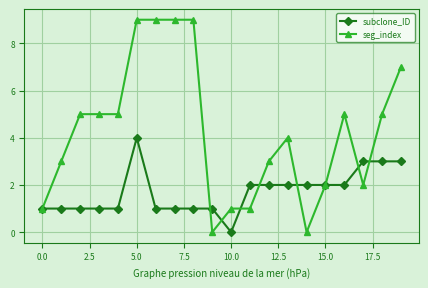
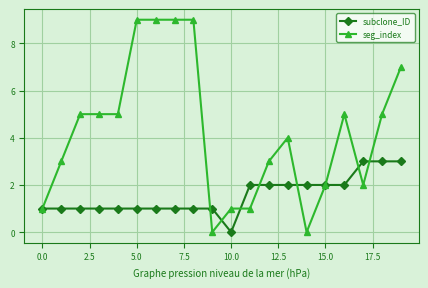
  {
    "subclone_ID": {
-     "5.0": 4,
+     "5.0": 1,
      "10.0": 0
    },
    "seg_index": {
      "5.0": 9,
      "10.0": 1
    }
  }
